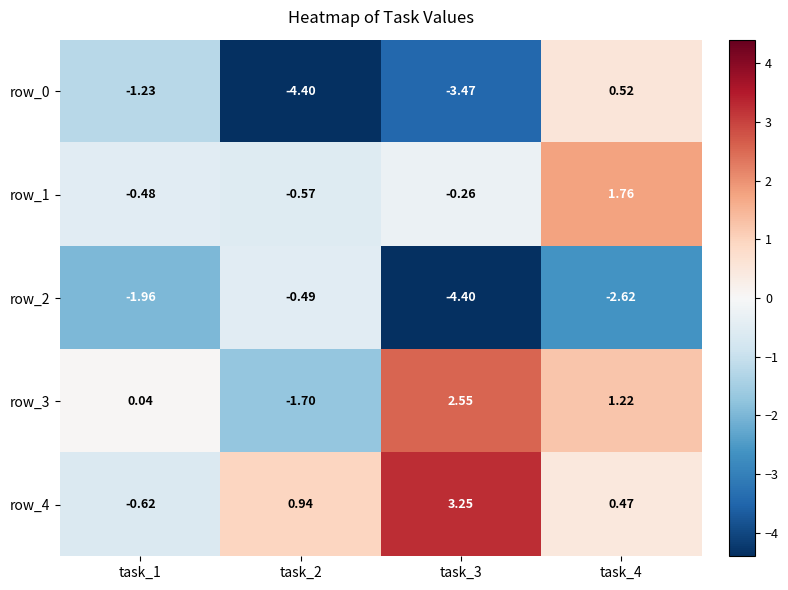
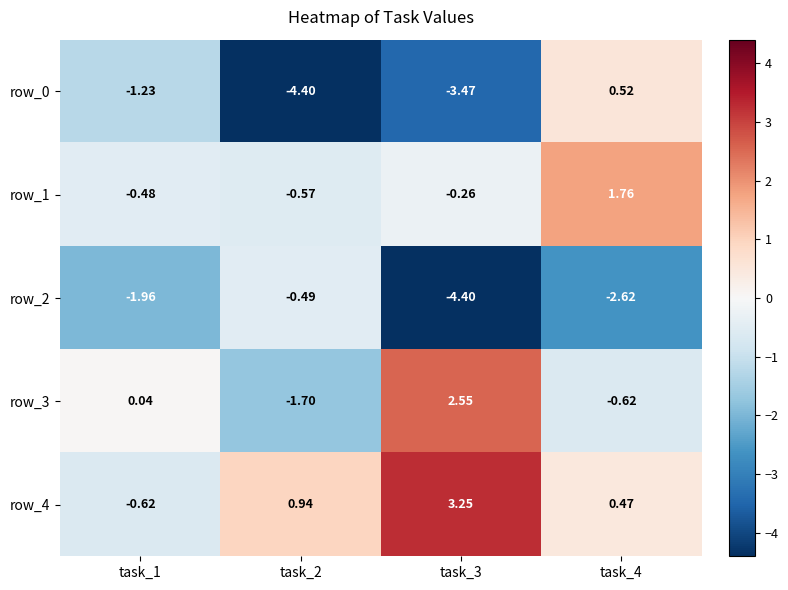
  {
    "row_0": {
      "task_1": -1.23,
      "task_2": -4.40,
      "task_3": -3.47,
      "task_4": 0.52
    },
    "row_1": {
      "task_1": -0.48,
      "task_2": -0.57,
      "task_3": -0.26,
      "task_4": 1.76
    },
    "row_2": {
      "task_1": -1.96,
      "task_2": -0.49,
      "task_3": -4.40,
      "task_4": -2.62
    },
    "row_3": {
      "task_1": 0.04,
      "task_2": -1.70,
      "task_3": 2.55,
-     "task_4": 1.22
+     "task_4": -0.62
    },
    "row_4": {
      "task_1": -0.62,
      "task_2": 0.94,
      "task_3": 3.25,
      "task_4": 0.47
    }
  }
